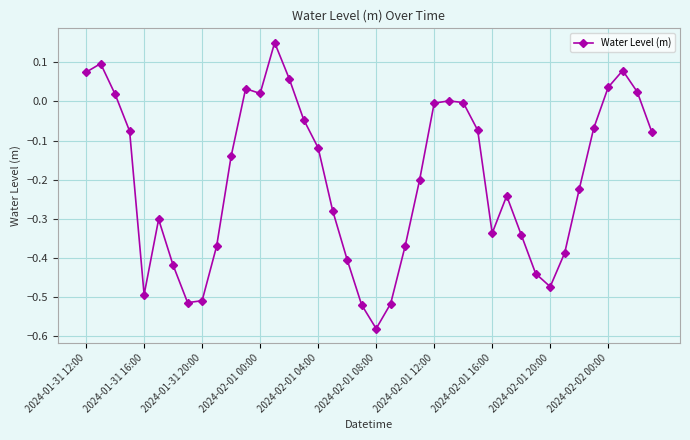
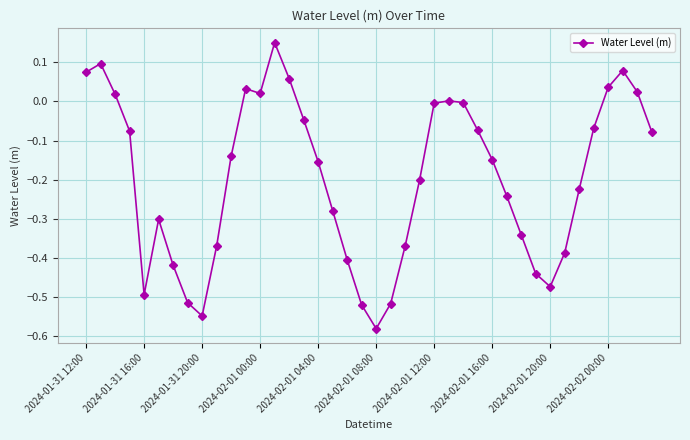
  {
    "2024-01-31 12:00": 0.07,
    "2024-01-31 16:00": -0.49,
-   "2024-01-31 20:00": -0.51,
+   "2024-01-31 20:00": -0.55,
    "2024-02-01 00:00": 0.02,
-   "2024-02-01 04:00": -0.12,
+   "2024-02-01 04:00": -0.15,
    "2024-02-01 08:00": -0.58,
    "2024-02-01 12:00": 0.00,
-   "2024-02-01 16:00": -0.34,
+   "2024-02-01 16:00": -0.15,
    "2024-02-01 20:00": -0.47,
    "2024-02-02 00:00": 0.04
  }
